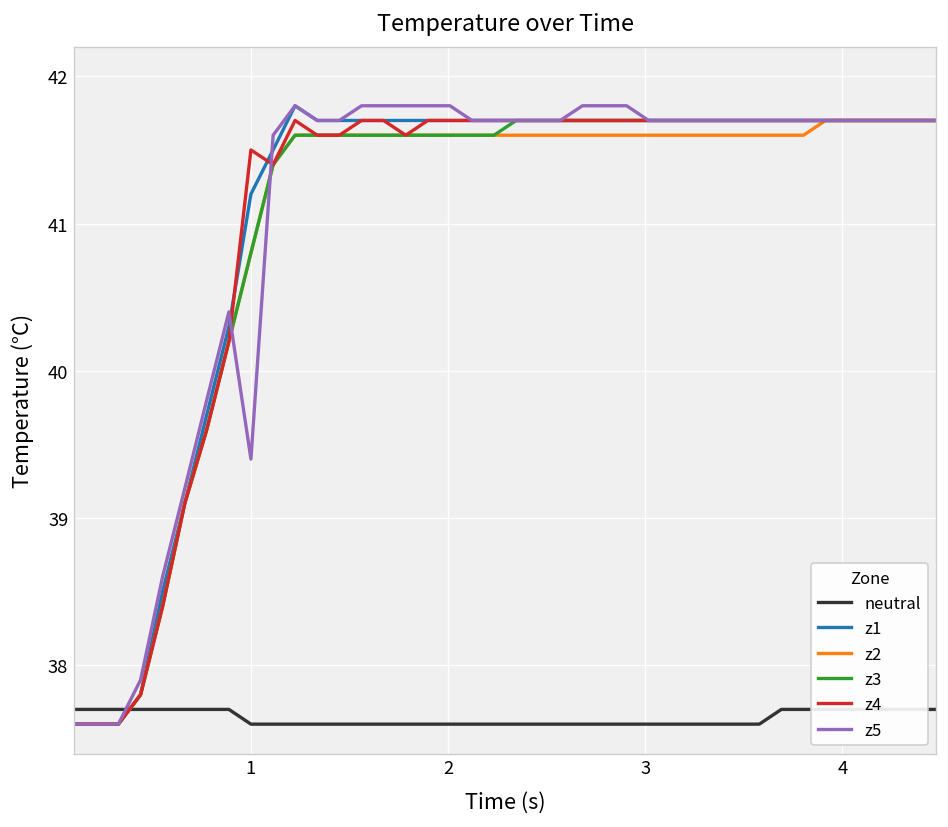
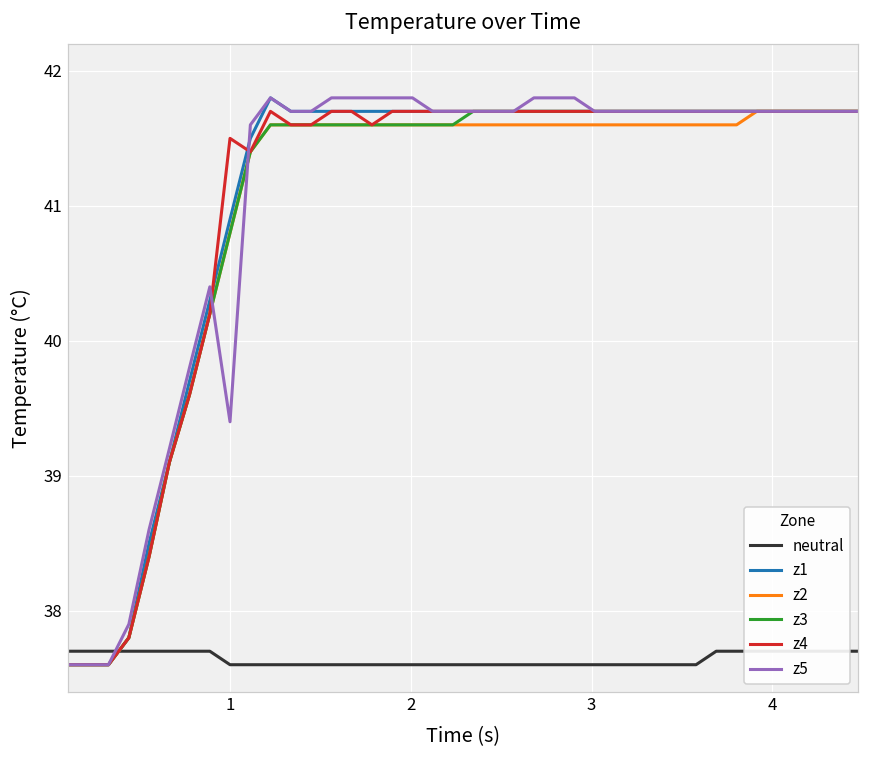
  {
    "neutral": {
      "1": 37.6
    },
    "z1": {
-     "1": 41.2
+     "1": 40.9
    },
    "z4": {
      "1": 41.5
    },
    "z5": {
      "1": 39.4
    }
  }
